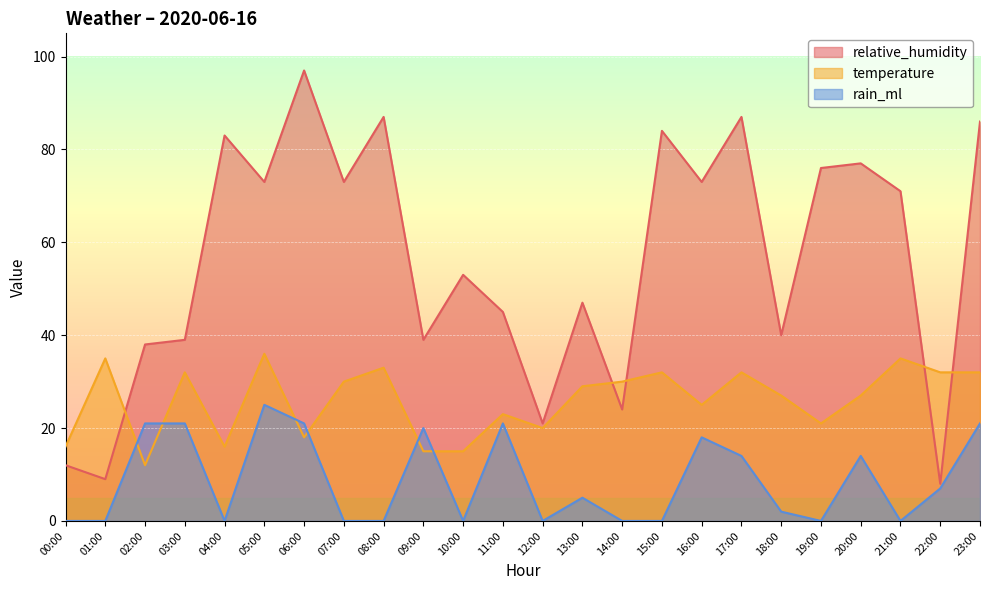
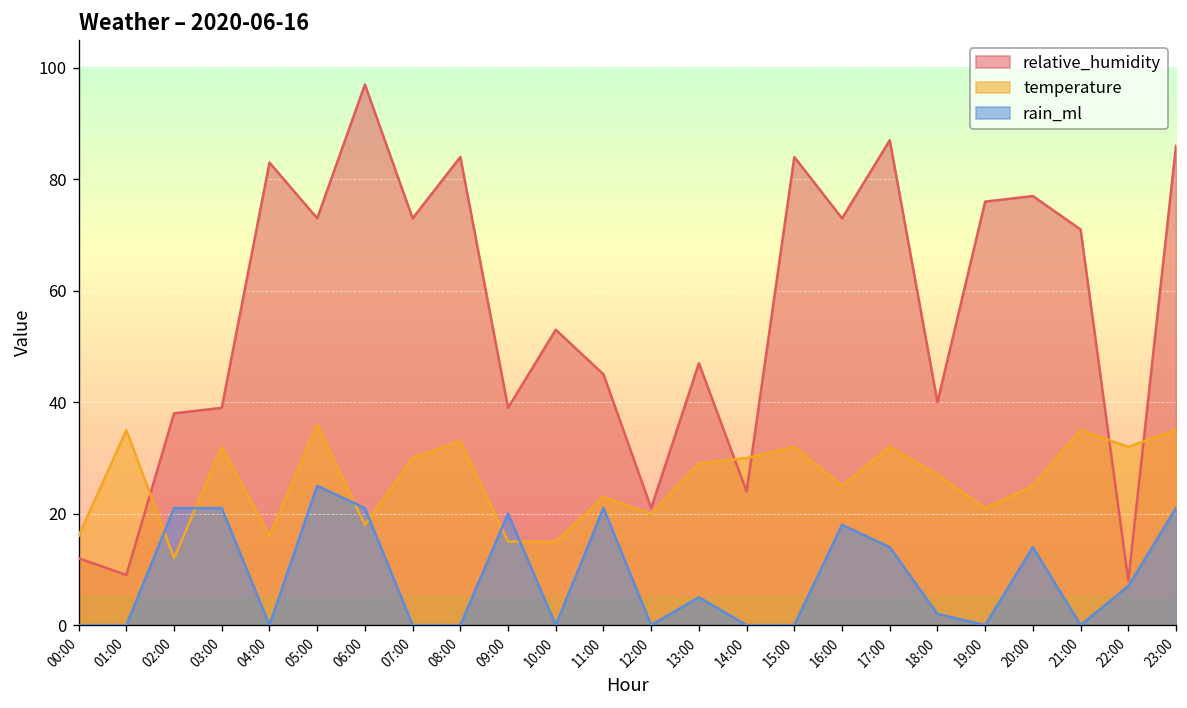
  {
    "relative_humidity": {
      "00:00": 12,
      "01:00": 9,
      "02:00": 38,
      "03:00": 39,
      "04:00": 83,
      "05:00": 73,
      "06:00": 97,
      "07:00": 73,
-     "08:00": 87,
+     "08:00": 84,
      "09:00": 39,
      "10:00": 53,
      "11:00": 45,
      "12:00": 21,
      "13:00": 47,
      "14:00": 24,
      "15:00": 84,
      "16:00": 73,
      "17:00": 87,
      "18:00": 40,
      "19:00": 76,
      "20:00": 77,
      "21:00": 71,
      "22:00": 8,
      "23:00": 86
    },
    "temperature": {
      "00:00": 16,
      "01:00": 35,
      "02:00": 12,
      "03:00": 32,
      "04:00": 16,
      "05:00": 36,
      "06:00": 18,
      "07:00": 30,
      "08:00": 33,
      "09:00": 15,
      "10:00": 15,
      "11:00": 23,
      "12:00": 20,
      "13:00": 29,
      "14:00": 30,
      "15:00": 32,
      "16:00": 25,
      "17:00": 32,
      "18:00": 27,
      "19:00": 21,
-     "20:00": 27,
+     "20:00": 25,
      "21:00": 35,
      "22:00": 32,
-     "23:00": 32
+     "23:00": 35
    },
    "rain_ml": {
      "02:00": 21,
      "03:00": 21,
      "05:00": 25,
      "06:00": 21,
      "09:00": 20,
      "11:00": 21,
      "16:00": 18,
      "17:00": 14,
      "20:00": 14,
      "22:00": 7,
      "23:00": 21
    }
  }
